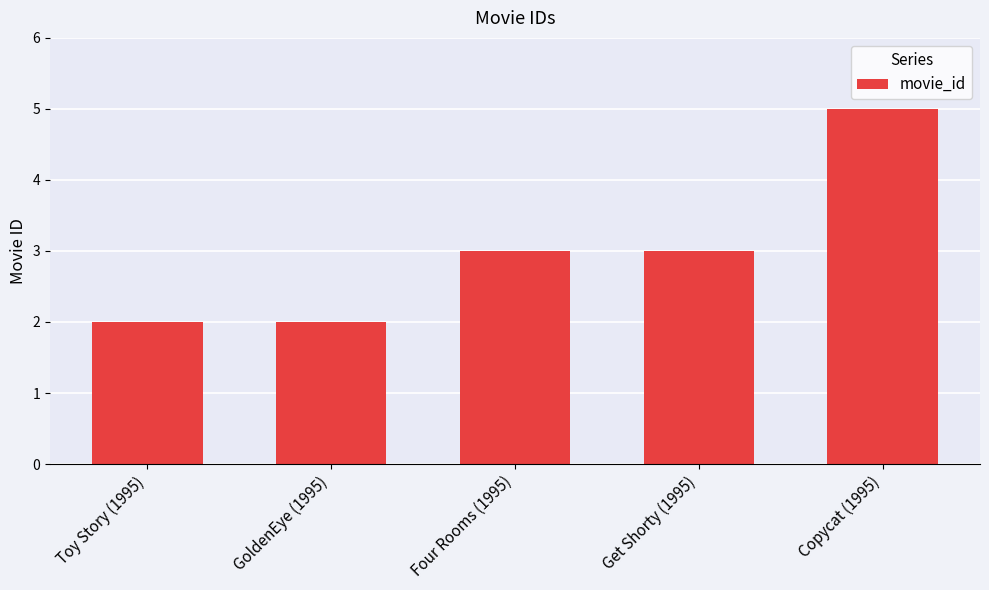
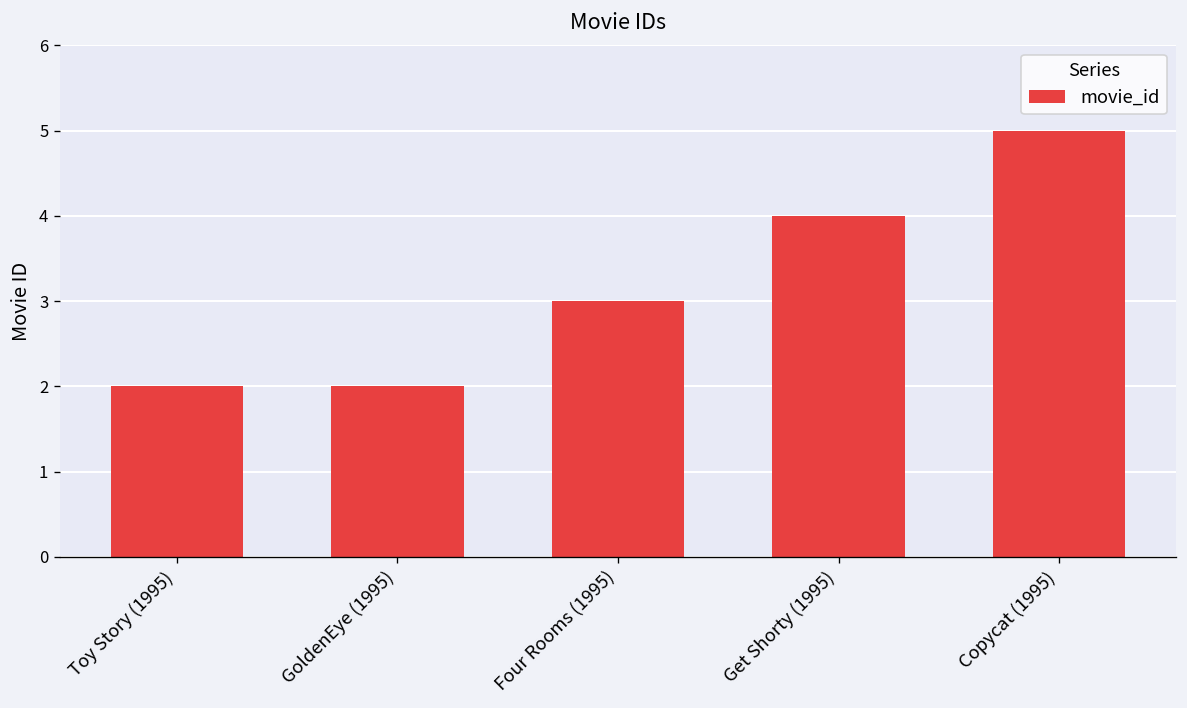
  {
    "Toy Story (1995)": 2,
    "GoldenEye (1995)": 2,
    "Four Rooms (1995)": 3,
-   "Get Shorty (1995)": 3,
+   "Get Shorty (1995)": 4,
    "Copycat (1995)": 5
  }
